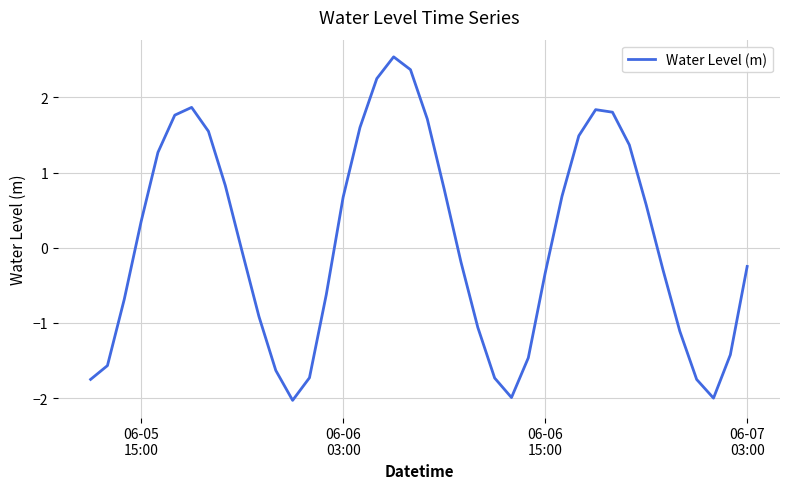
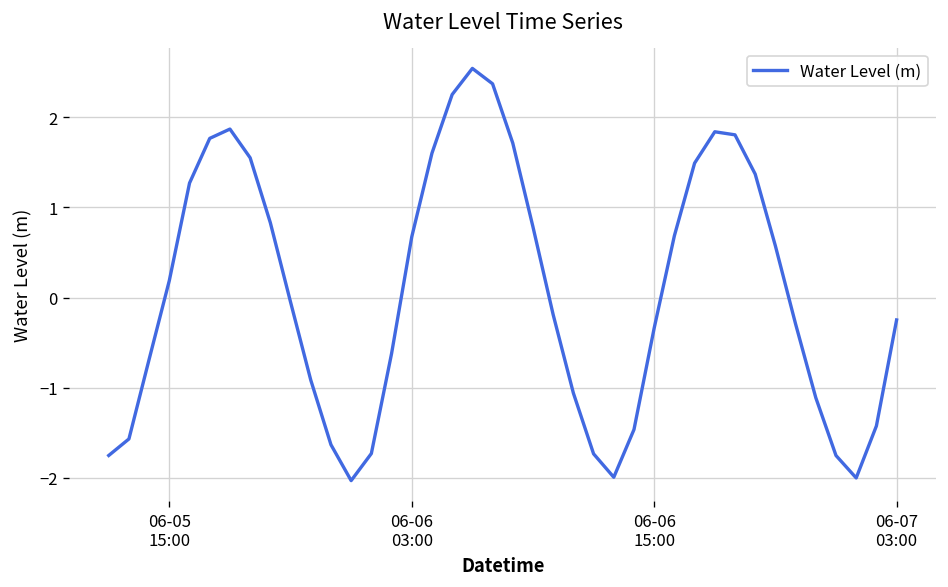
  {
-   "06-05 15:00": 0.3,
+   "06-05 15:00": 0.2,
    "06-06 03:00": 0.7,
    "06-06 15:00": -0.3,
    "06-07 03:00": -0.2
  }
